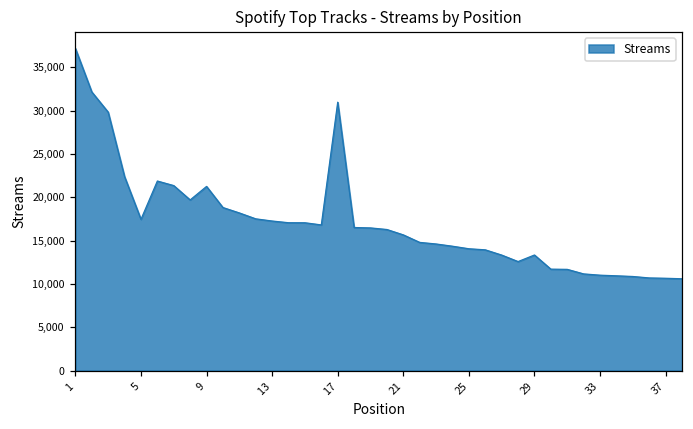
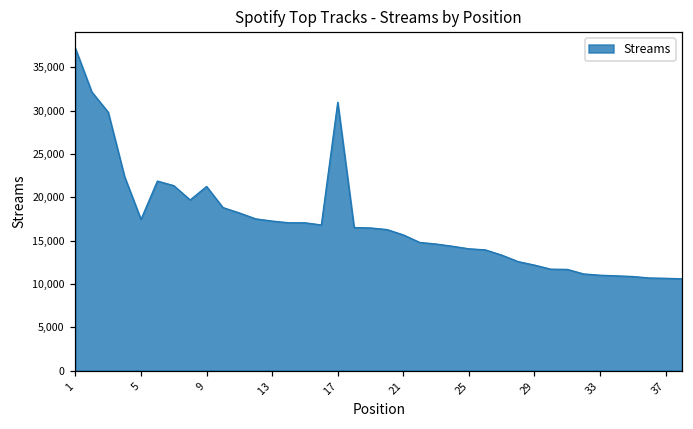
  {
    "1": "37,000",
    "5": "17,000",
    "9": "21,000",
    "13": "17,000",
    "17": "31,000",
    "21": "16,000",
    "25": "14,000",
-   "29": "13,000",
+   "29": "12,000",
    "33": "11,000",
    "37": "11,000"
  }
